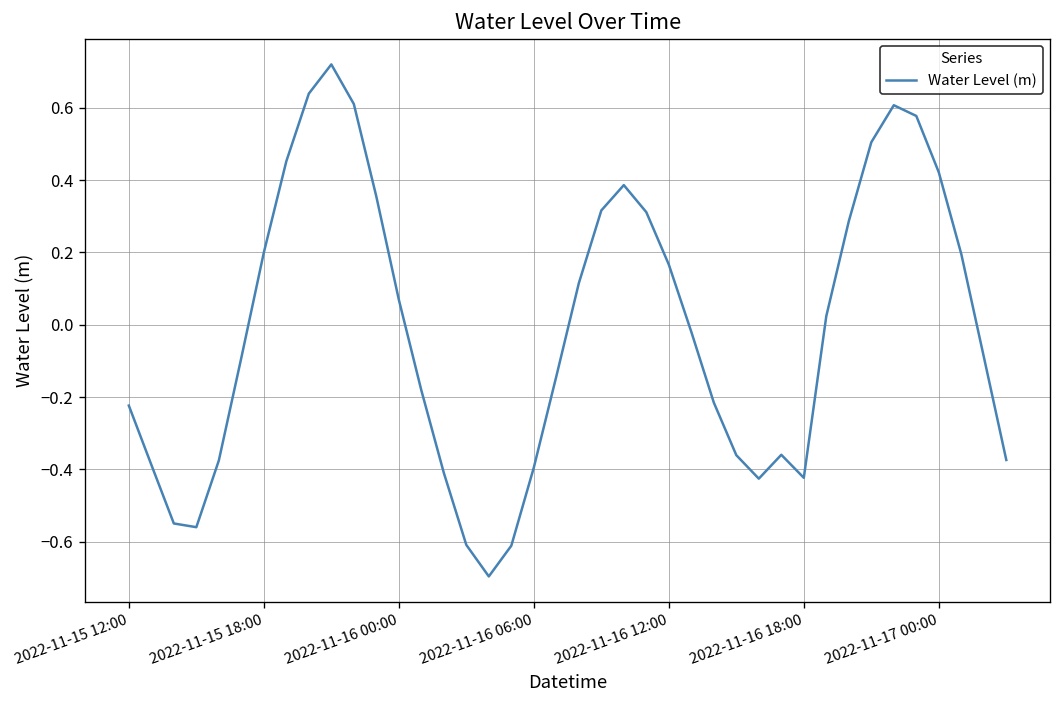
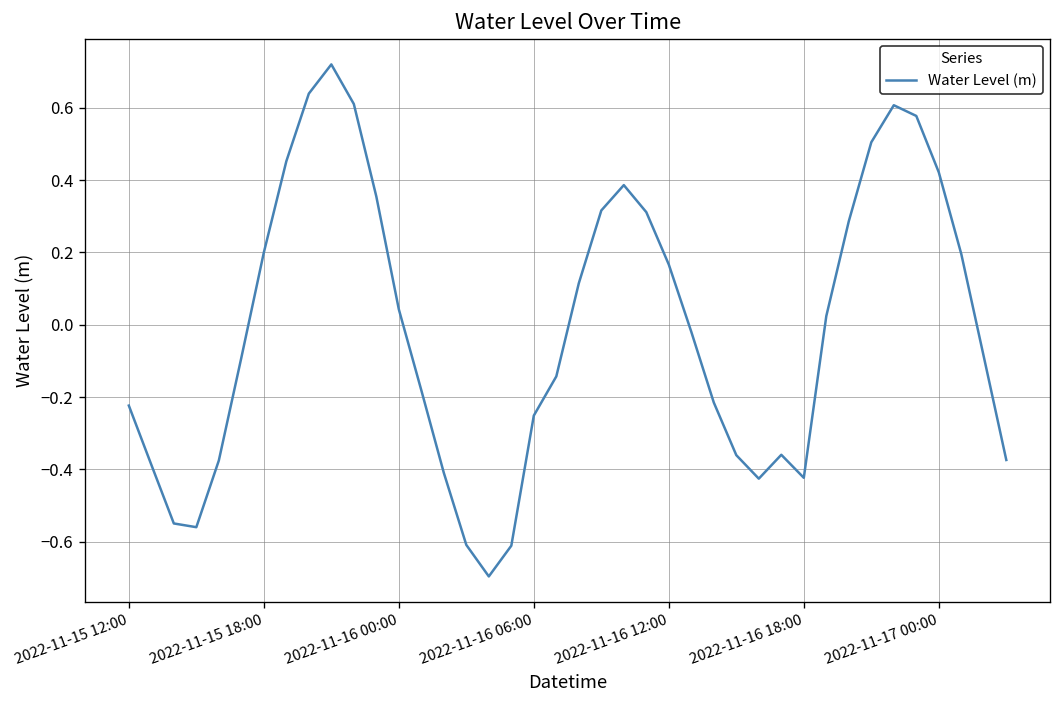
  {
    "2022-11-15 12:00": -0.22,
    "2022-11-15 18:00": 0.20,
-   "2022-11-16 00:00": 0.07,
-   "2022-11-16 06:00": -0.39,
+   "2022-11-16 00:00": 0.04,
+   "2022-11-16 06:00": -0.25,
    "2022-11-16 12:00": 0.17,
    "2022-11-16 18:00": -0.42,
    "2022-11-17 00:00": 0.42
  }
